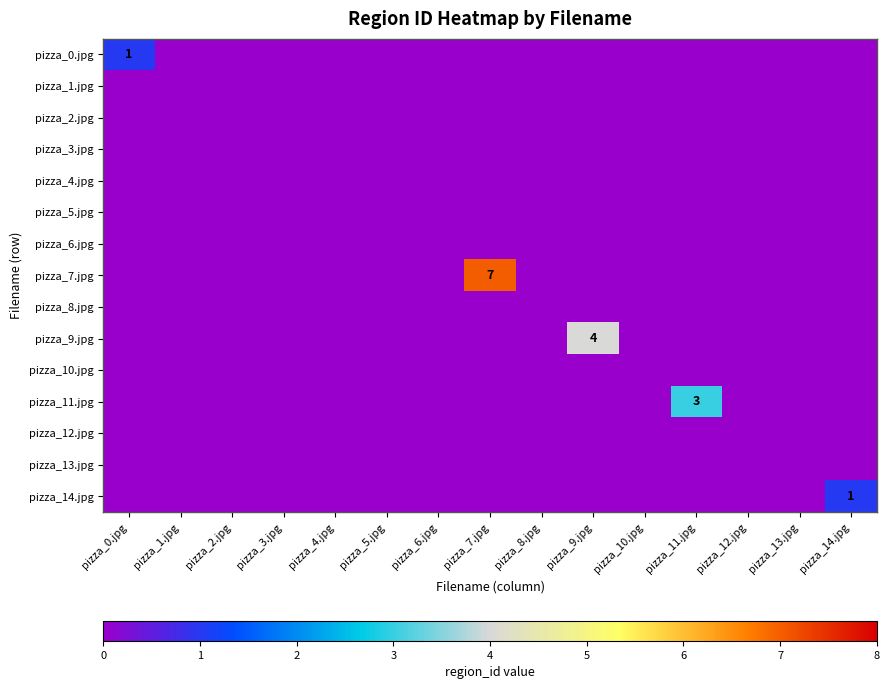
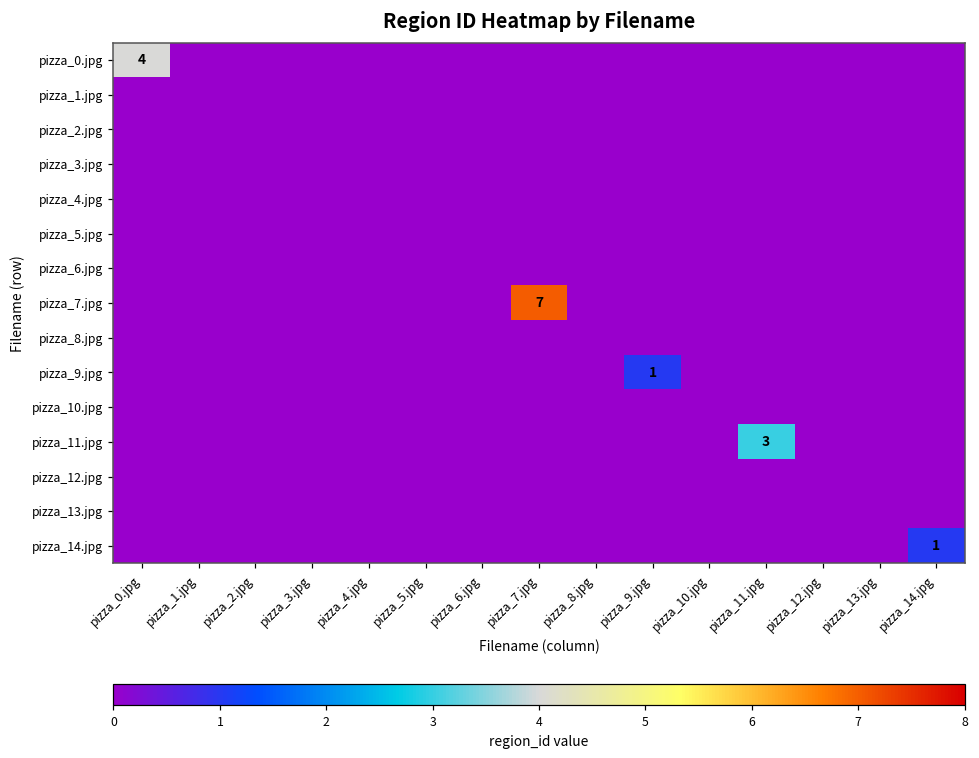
  {
    "pizza_0.jpg": {
-     "pizza_0.jpg": 1
+     "pizza_0.jpg": 4
    },
    "pizza_7.jpg": {
      "pizza_7.jpg": 7
    },
    "pizza_9.jpg": {
-     "pizza_9.jpg": 4
+     "pizza_9.jpg": 1
    },
    "pizza_11.jpg": {
      "pizza_11.jpg": 3
    },
    "pizza_14.jpg": {
      "pizza_14.jpg": 1
    }
  }
